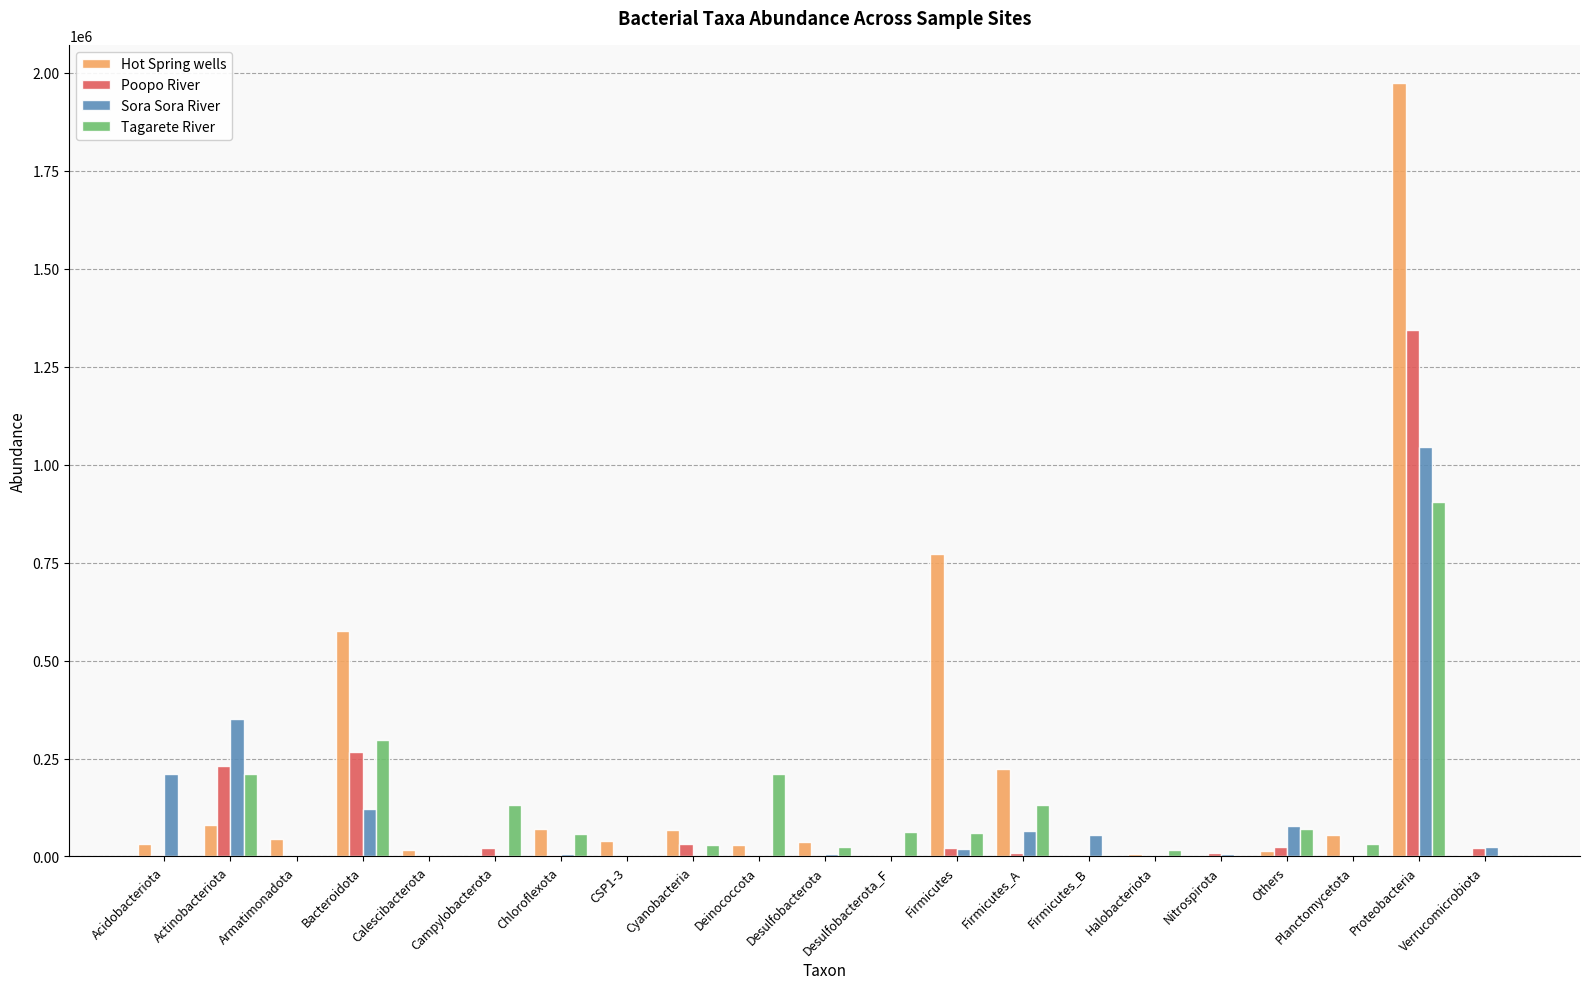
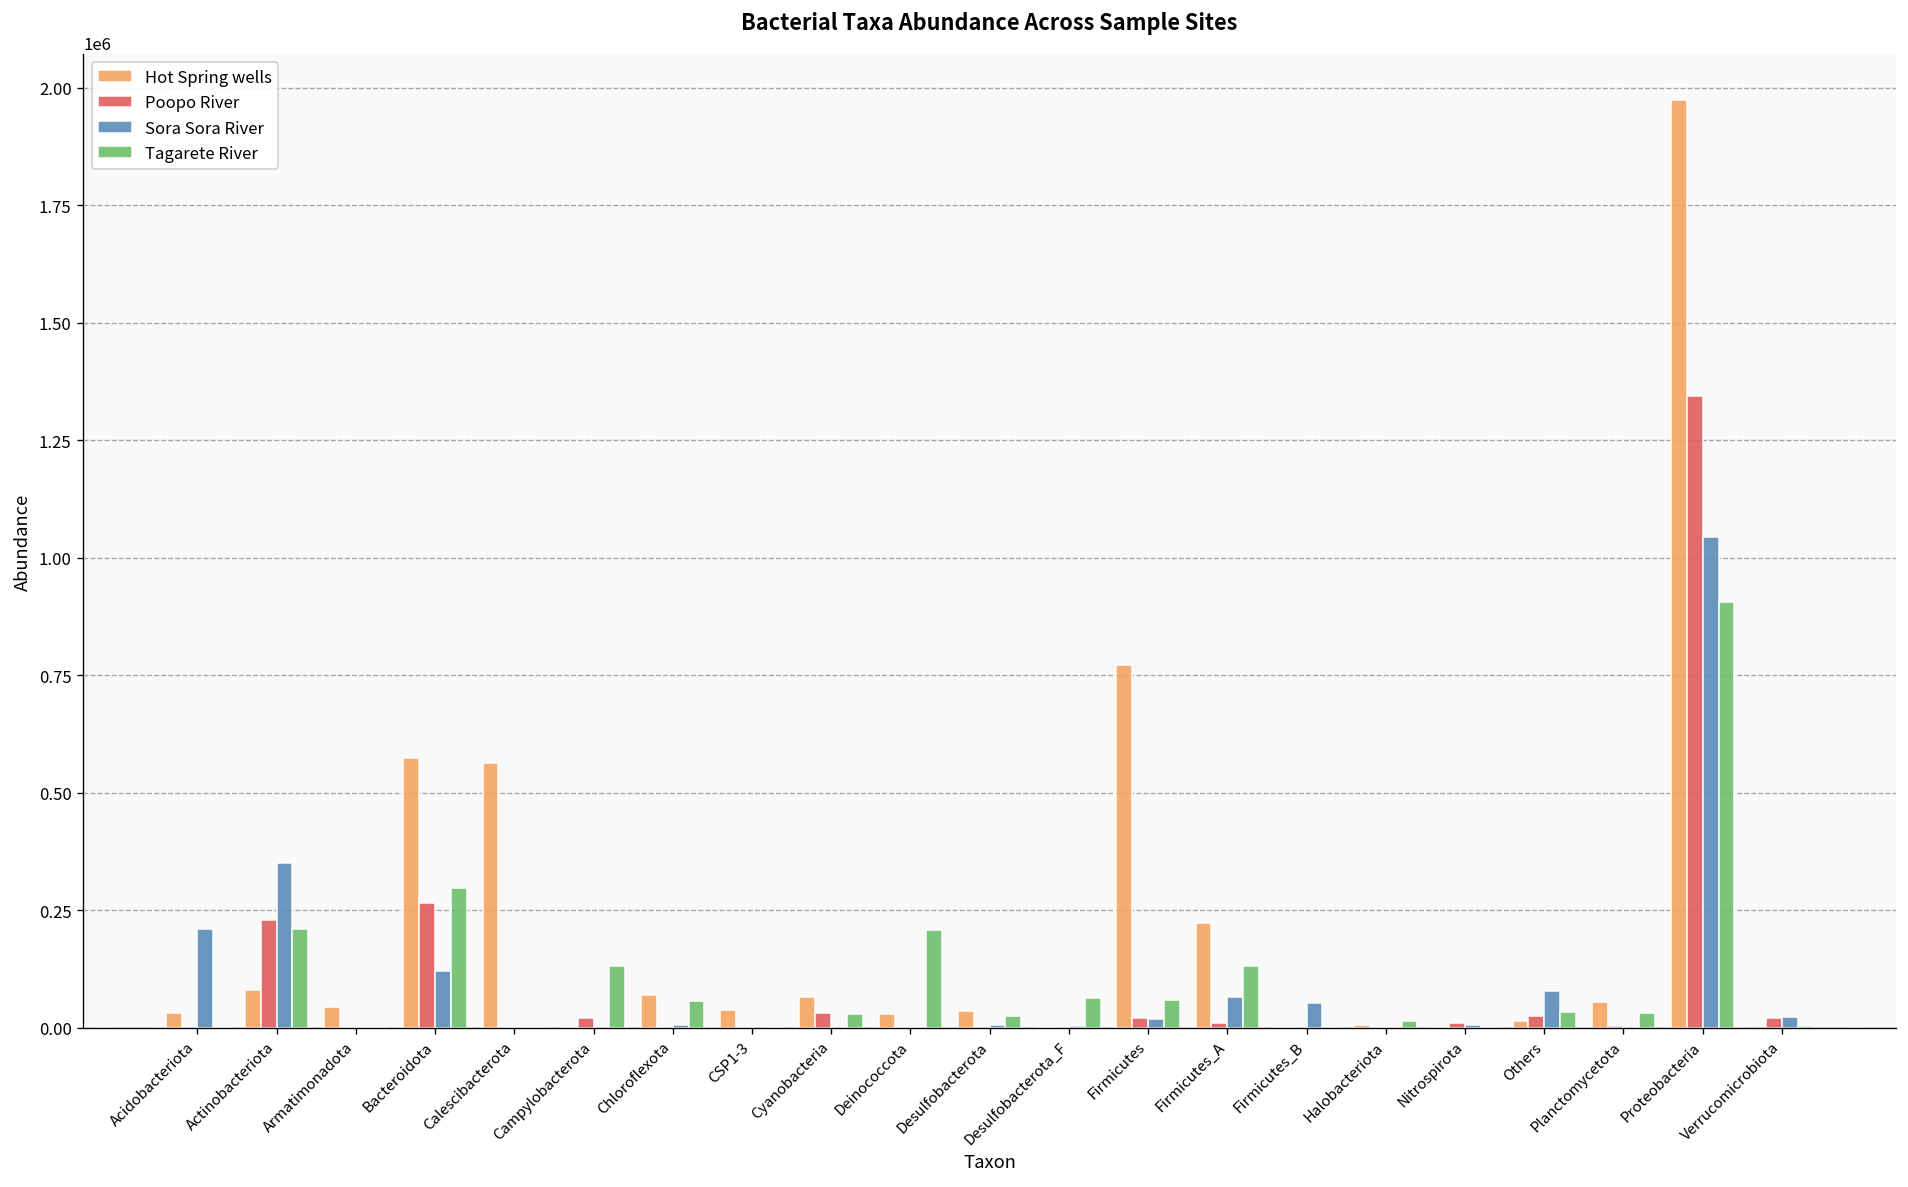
  {
    "Hot Spring wells": {
      "Acidobacteriota": 30000,
      "Actinobacteriota": 80000,
      "Armatimonadota": 50000,
      "Bacteroidota": 570000,
-     "Calescibacterota": 20000,
+     "Calescibacterota": 560000,
      "Chloroflexota": 70000,
      "CSP1-3": 40000,
      "Cyanobacteria": 70000,
      "Deinococcota": 30000,
      "Desulfobacterota": 40000,
      "Firmicutes": 770000,
      "Firmicutes_A": 220000,
      "Others": 20000,
      "Planctomycetota": 60000,
      "Proteobacteria": 1970000
    },
    "Poopo River": {
      "Actinobacteriota": 230000,
      "Bacteroidota": 270000,
      "Campylobacterota": 20000,
      "Cyanobacteria": 30000,
      "Firmicutes": 20000,
      "Firmicutes_A": 10000,
      "Nitrospirota": 10000,
      "Others": 20000,
      "Proteobacteria": 1340000,
      "Verrucomicrobiota": 20000
    },
    "Sora Sora River": {
      "Acidobacteriota": 210000,
      "Actinobacteriota": 350000,
      "Bacteroidota": 120000,
      "Firmicutes": 20000,
      "Firmicutes_A": 70000,
      "Firmicutes_B": 50000,
      "Others": 80000,
      "Proteobacteria": 1040000,
      "Verrucomicrobiota": 20000
    },
    "Tagarete River": {
      "Actinobacteriota": 210000,
      "Bacteroidota": 300000,
      "Calescibacterota": 0,
      "Campylobacterota": 130000,
      "Chloroflexota": 60000,
      "CSP1-3": 0,
      "Cyanobacteria": 30000,
      "Deinococcota": 210000,
      "Desulfobacterota": 20000,
      "Desulfobacterota_F": 60000,
      "Firmicutes": 60000,
      "Firmicutes_A": 130000,
      "Halobacteriota": 20000,
-     "Others": 70000,
+     "Others": 30000,
      "Planctomycetota": 30000,
      "Proteobacteria": 910000
    }
  }
